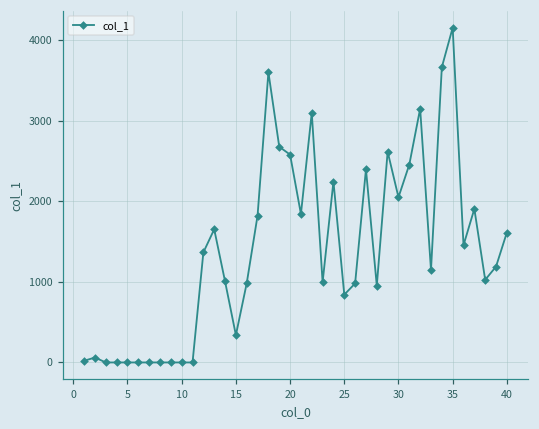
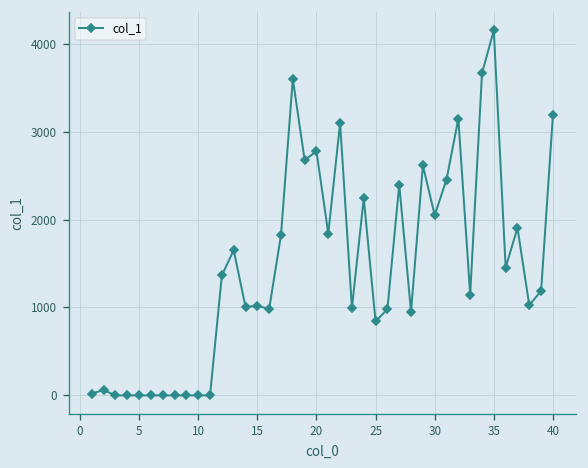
  {
    "5": 0,
    "10": 0,
-   "15": 300,
-   "20": 2600,
+   "15": 1000,
+   "20": 2800,
    "25": 800,
    "30": 2000,
    "35": 4200,
-   "40": 1600
+   "40": 3200
  }
